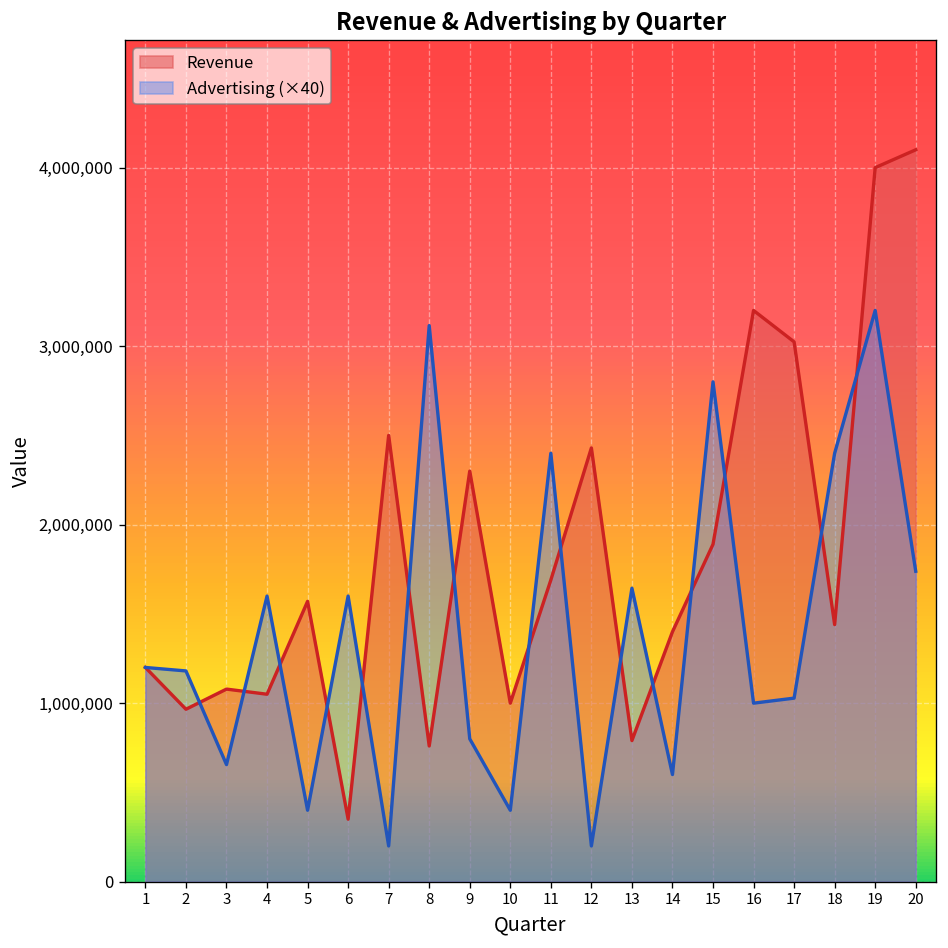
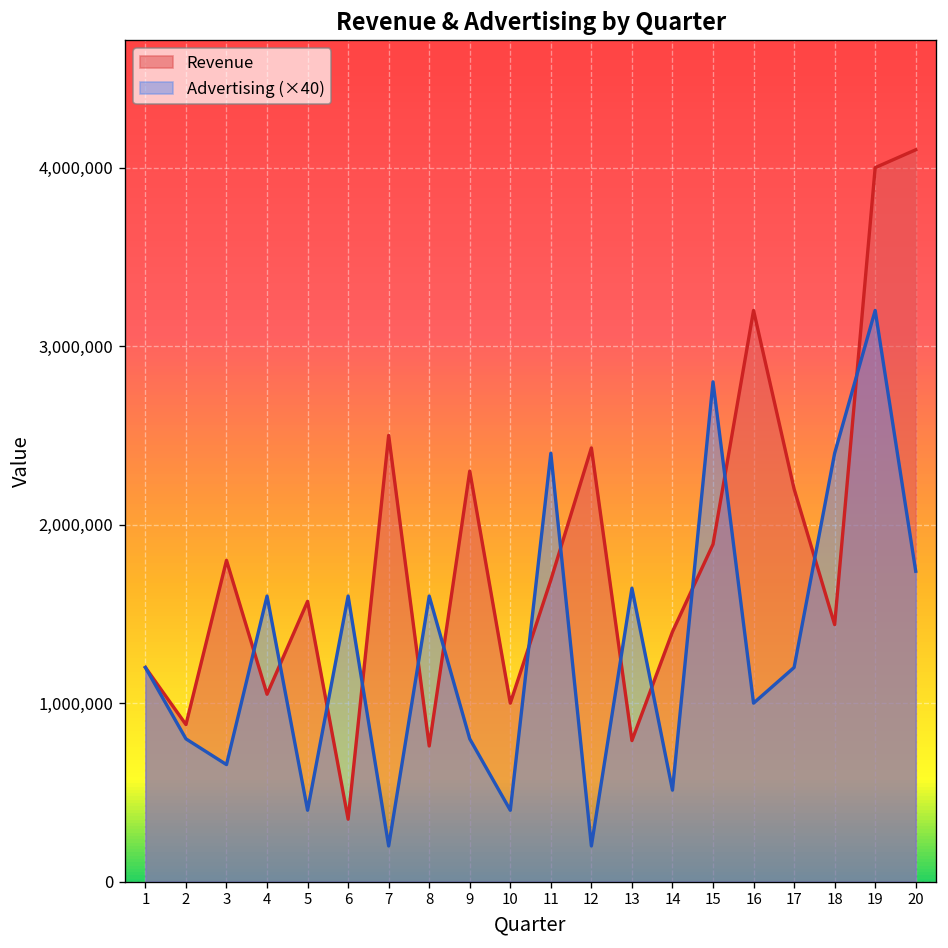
  {
    "Revenue": {
-     "2": "970,000",
-     "3": "1,080,000",
+     "2": "880,000",
+     "3": "1,800,000",
      "4": "1,050,000",
      "5": "1,570,000",
      "6": "350,000",
      "7": "2,500,000",
      "8": "760,000",
      "9": "2,300,000",
      "10": "1,000,000",
      "11": "1,690,000",
      "12": "2,430,000",
      "13": "790,000",
      "14": "1,400,000",
      "15": "1,890,000",
      "16": "3,200,000",
-     "17": "3,020,000",
+     "17": "2,200,000",
      "18": "1,440,000",
      "19": "4,000,000",
      "20": "4,100,000"
    },
    "Advertising (×40)": {
-     "2": "1,180,000",
+     "2": "800,000",
      "3": "660,000",
      "4": "1,600,000",
      "5": "400,000",
      "6": "1,600,000",
      "7": "200,000",
-     "8": "3,120,000",
+     "8": "1,600,000",
      "9": "800,000",
      "10": "400,000",
      "11": "2,400,000",
      "12": "200,000",
      "13": "1,640,000",
-     "14": "600,000",
+     "14": "510,000",
      "15": "2,800,000",
      "16": "1,000,000",
-     "17": "1,030,000",
+     "17": "1,200,000",
      "18": "2,400,000",
      "19": "3,200,000",
      "20": "1,740,000"
    }
  }
